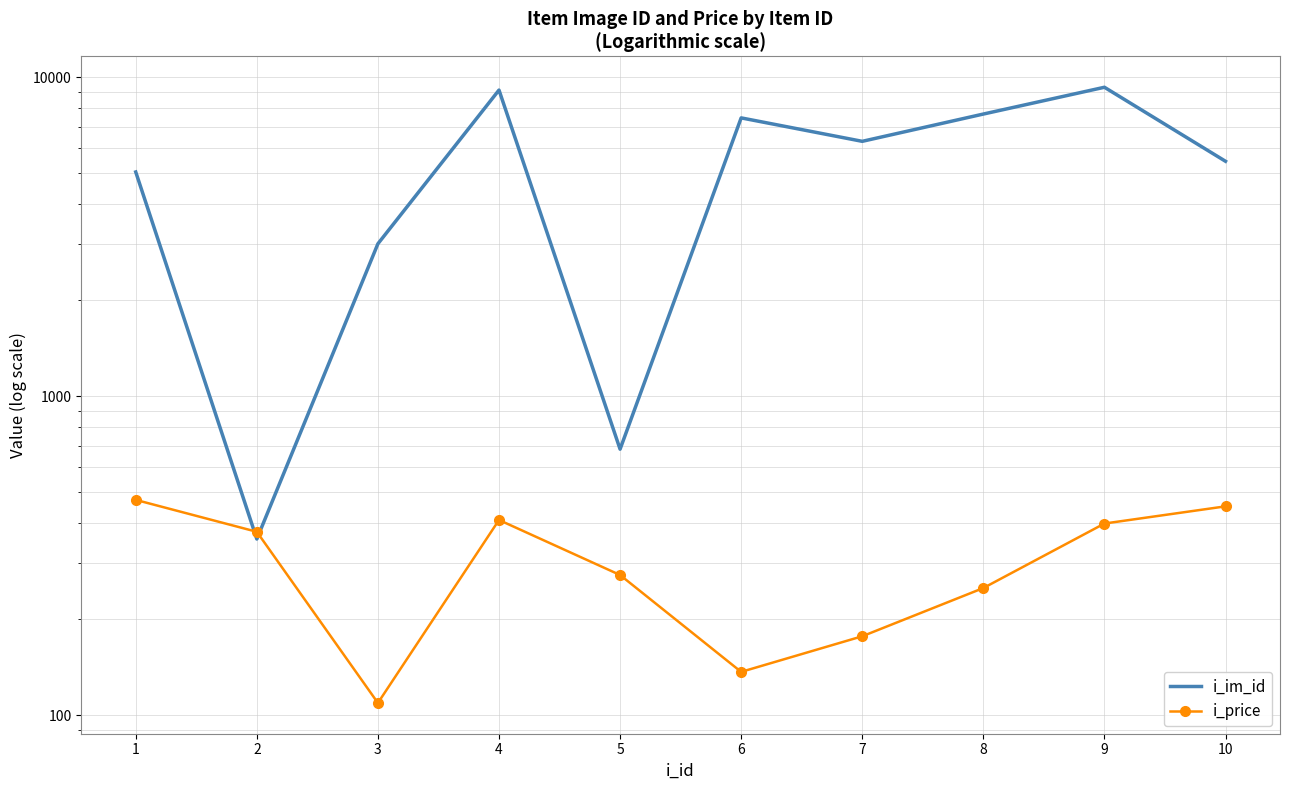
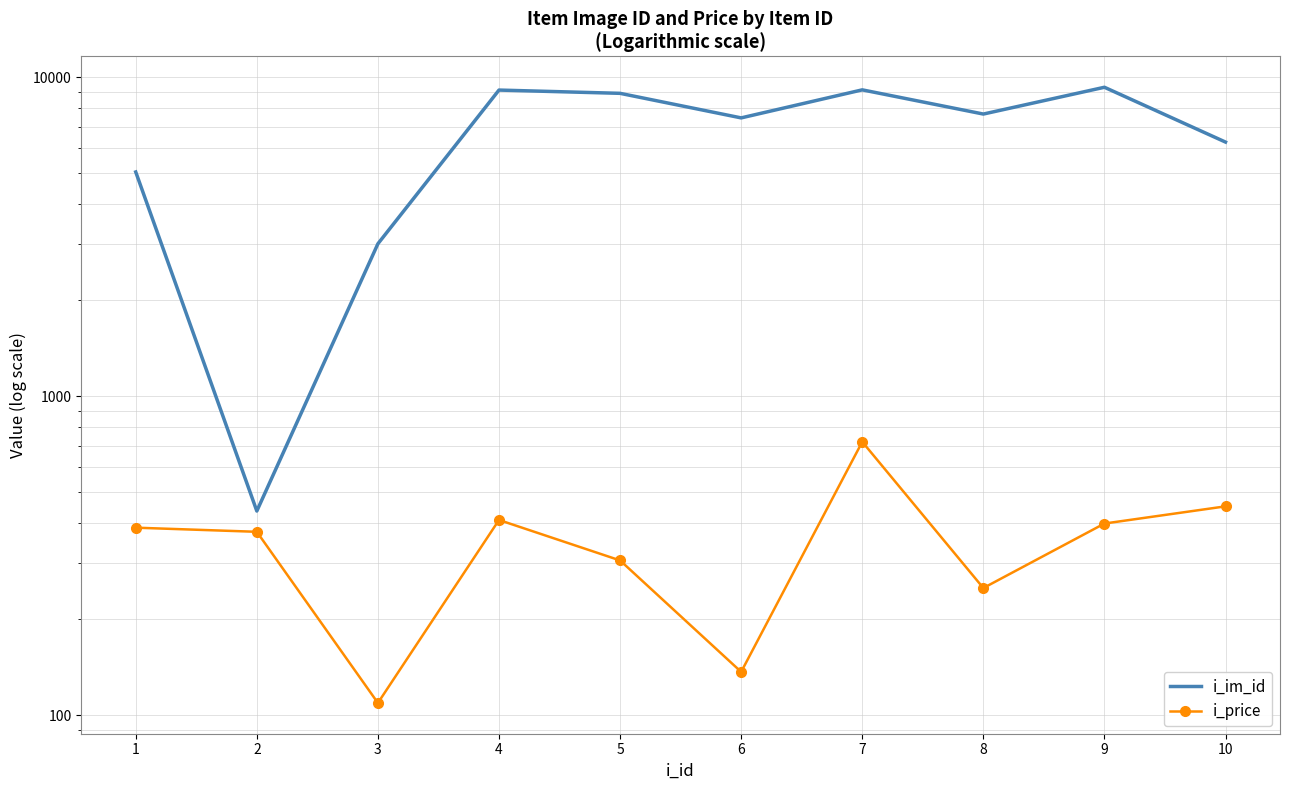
  {
    "i_im_id": {
      "1": 5100,
-     "2": 360,
+     "2": 440,
      "3": 3000,
      "4": 9100,
-     "5": 680,
+     "5": 8900,
      "6": 7500,
-     "7": 6300,
+     "7": 9100,
      "8": 7700,
      "9": 9300,
-     "10": 5500
+     "10": 6300
    },
    "i_price": {
-     "1": 470,
+     "1": 390,
      "2": 380,
      "3": 109,
      "4": 410,
-     "5": 280,
+     "5": 310,
      "6": 137,
-     "7": 180,
+     "7": 720,
      "8": 250,
      "9": 400,
      "10": 450
    }
  }
